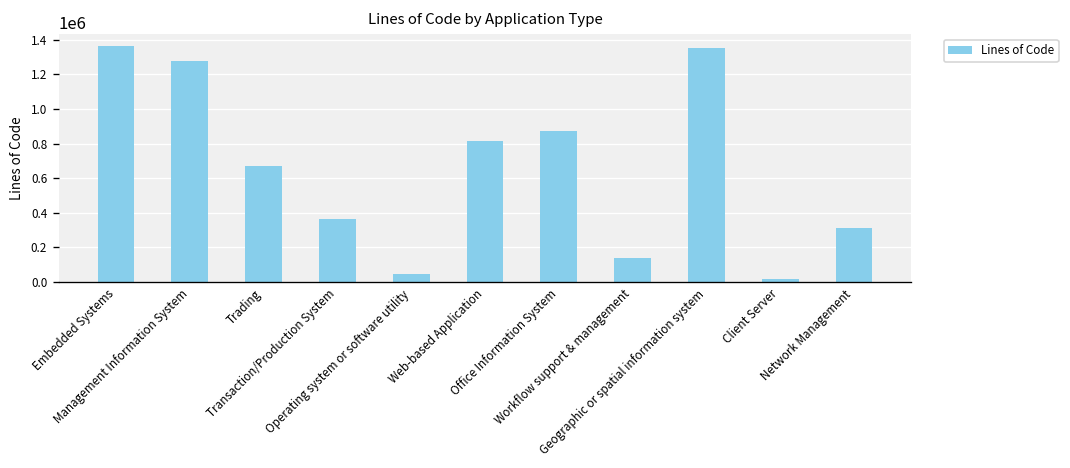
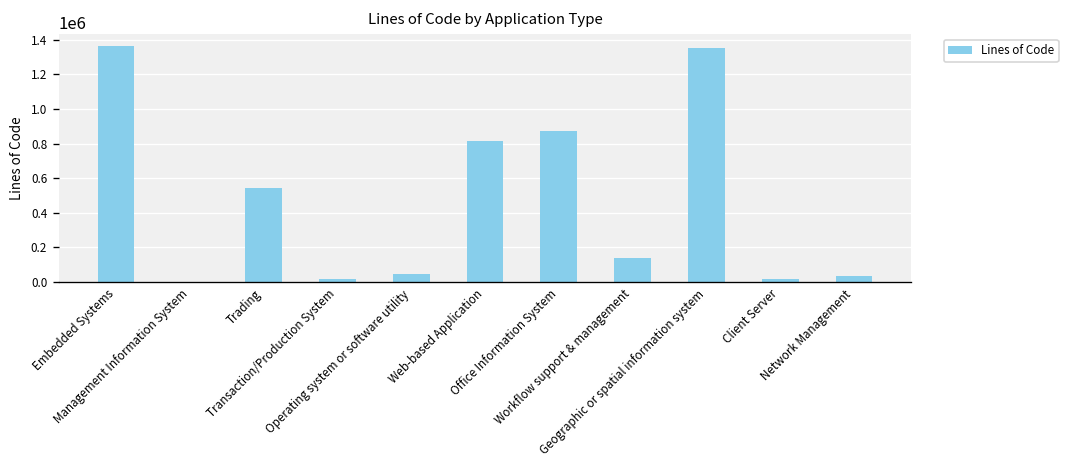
  {
    "Embedded Systems": 1370000,
-   "Management Information System": 1280000,
-   "Trading": 670000,
-   "Transaction/Production System": 360000,
+   "Management Information System": 0,
+   "Trading": 550000,
+   "Transaction/Production System": 20000,
    "Operating system or software utility": 40000,
    "Web-based Application": 810000,
    "Office Information System": 870000,
    "Workflow support & management": 140000,
    "Geographic or spatial information system": 1350000,
    "Client Server": 20000,
-   "Network Management": 310000
+   "Network Management": 40000
  }
